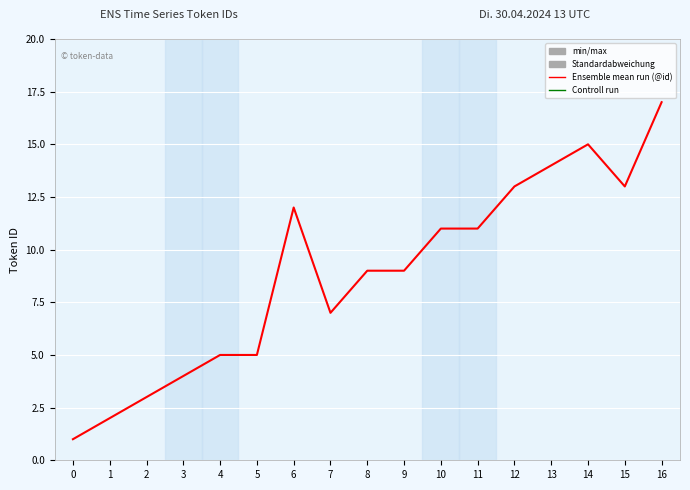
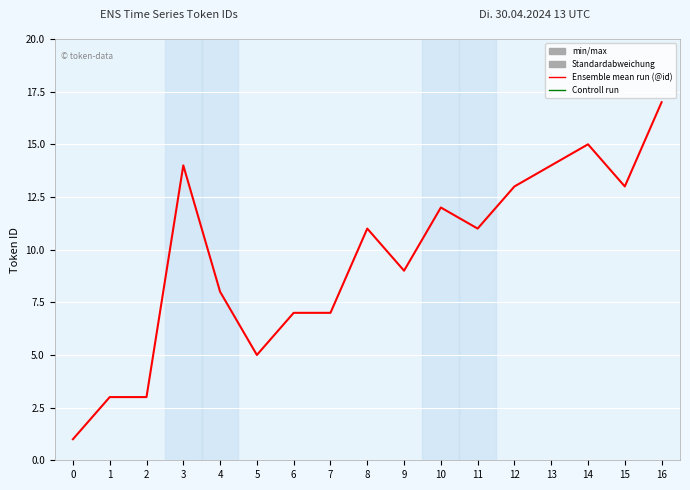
  {
    "0": 1,
-   "1": 2,
+   "1": 3,
    "2": 3,
-   "3": 4,
-   "4": 5,
+   "3": 14,
+   "4": 8,
    "5": 5,
-   "6": 12,
+   "6": 7,
    "7": 7,
-   "8": 9,
+   "8": 11,
    "9": 9,
-   "10": 11,
+   "10": 12,
    "11": 11,
    "12": 13,
    "13": 14,
    "14": 15,
    "15": 13,
    "16": 17
  }
